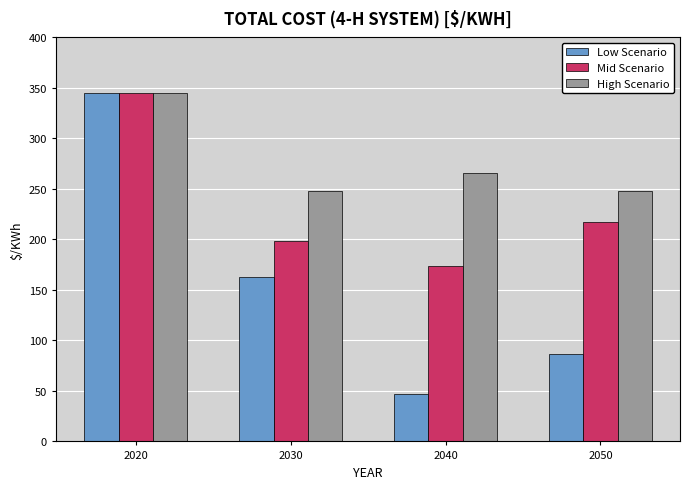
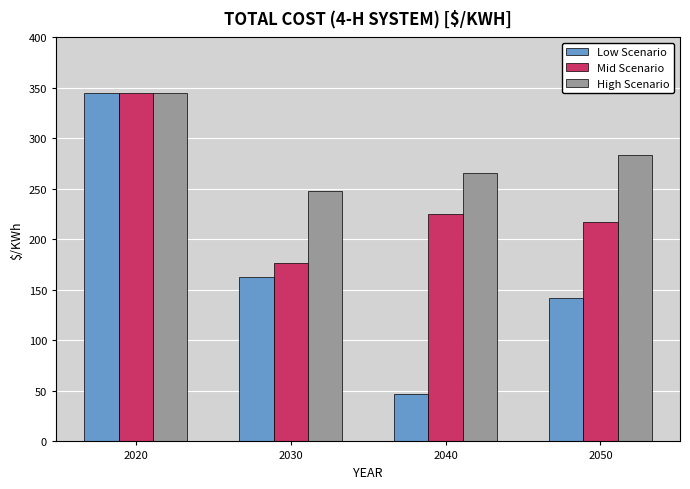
  {
    "Low Scenario": {
      "2020": 345,
      "2030": 163,
      "2040": 47,
-     "2050": 87
+     "2050": 142
    },
    "Mid Scenario": {
      "2020": 345,
-     "2030": 198,
-     "2040": 174,
+     "2030": 177,
+     "2040": 225,
      "2050": 217
    },
    "High Scenario": {
      "2020": 345,
      "2030": 248,
      "2040": 266,
-     "2050": 248
+     "2050": 284
    }
  }
